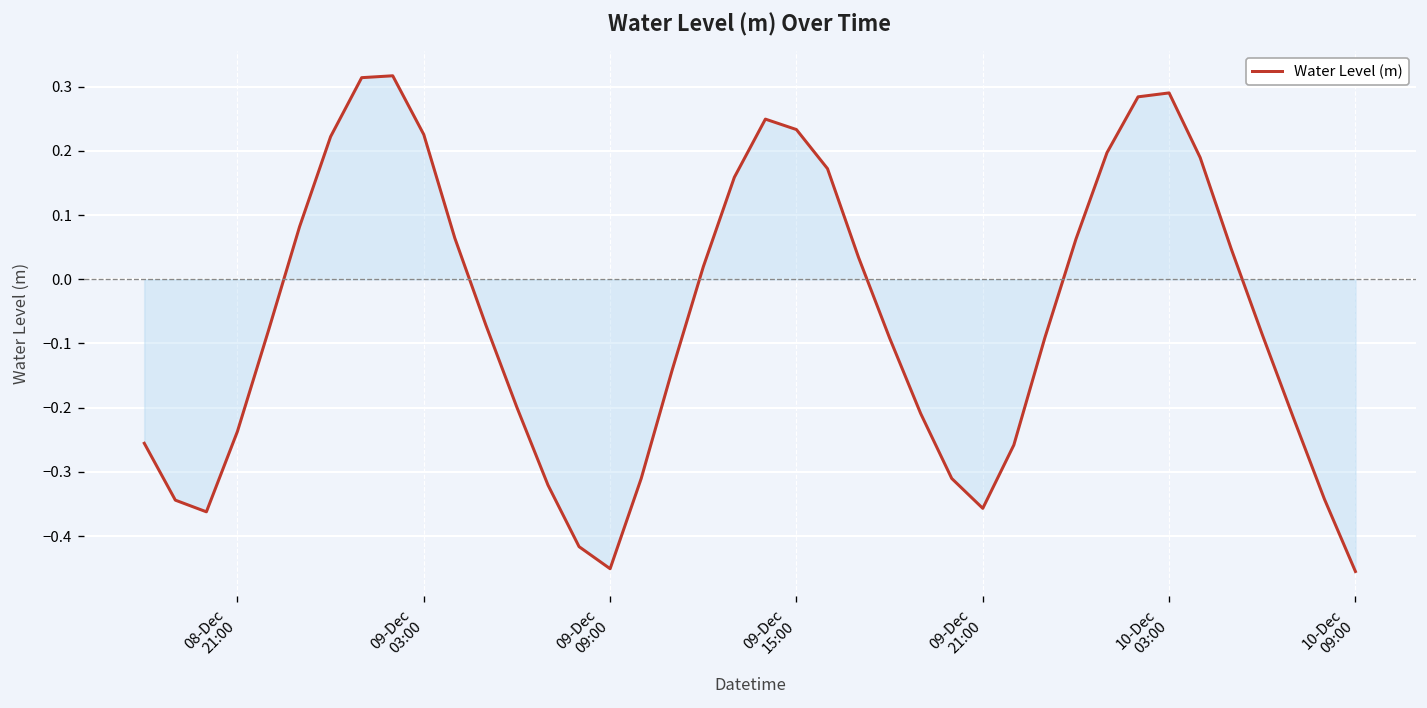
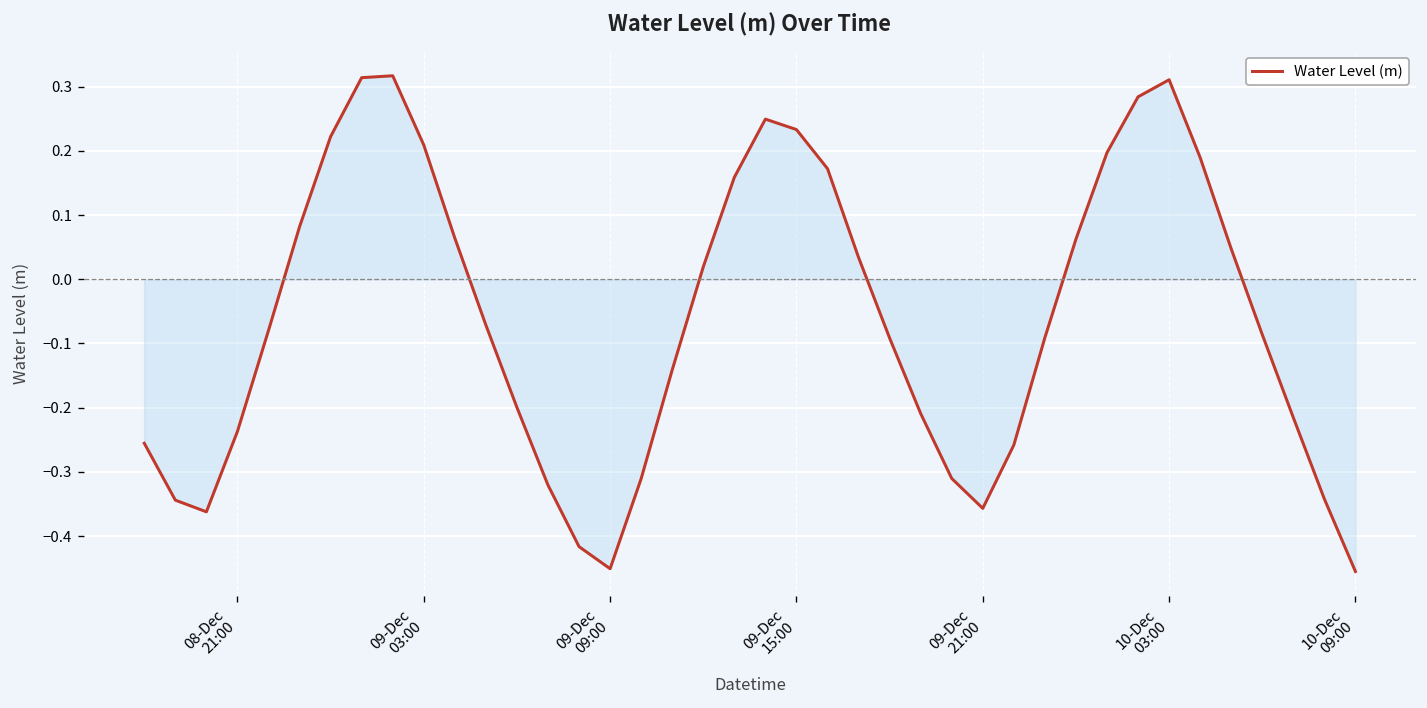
  {
    "Water Level (m)": {
      "08-Dec 21:00": -0.24,
-     "09-Dec 03:00": 0.23,
+     "09-Dec 03:00": 0.21,
      "09-Dec 09:00": -0.45,
      "09-Dec 21:00": -0.36,
-     "10-Dec 03:00": 0.29,
+     "10-Dec 03:00": 0.31,
      "10-Dec 09:00": -0.45
    }
  }
